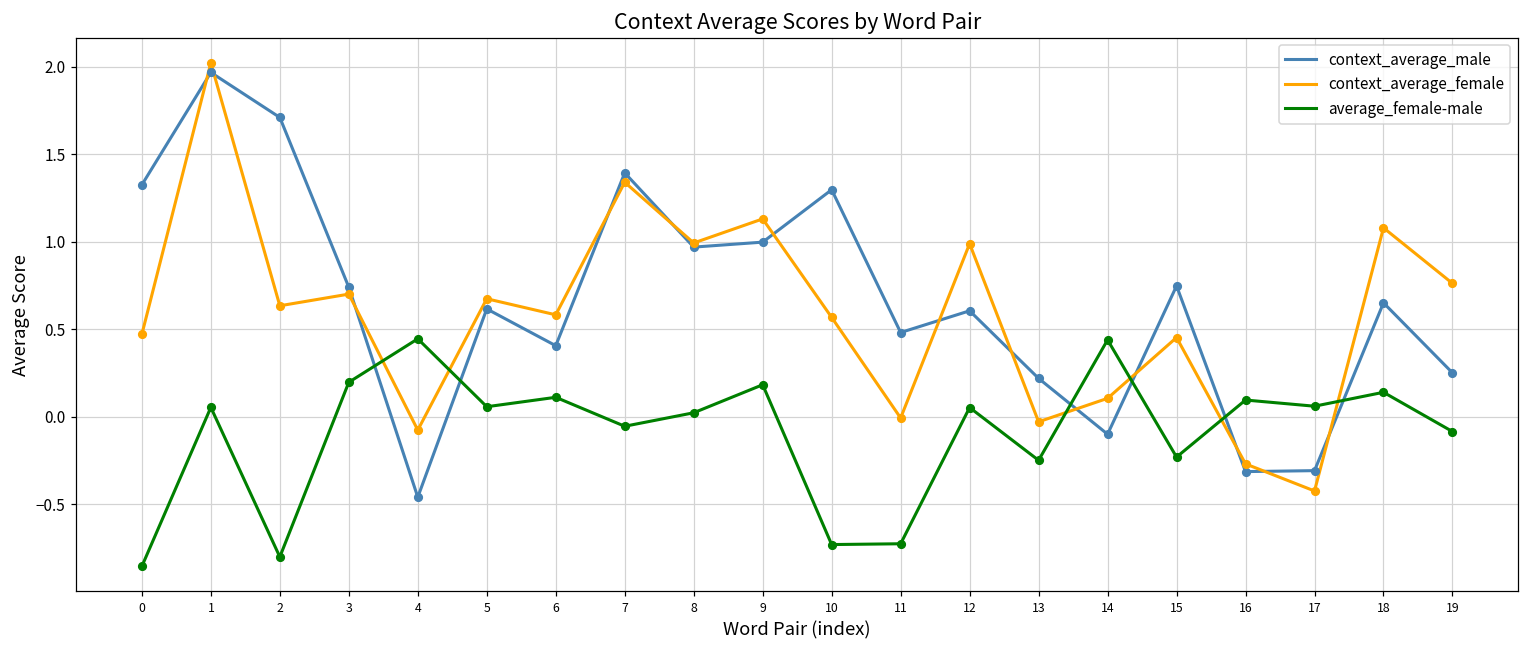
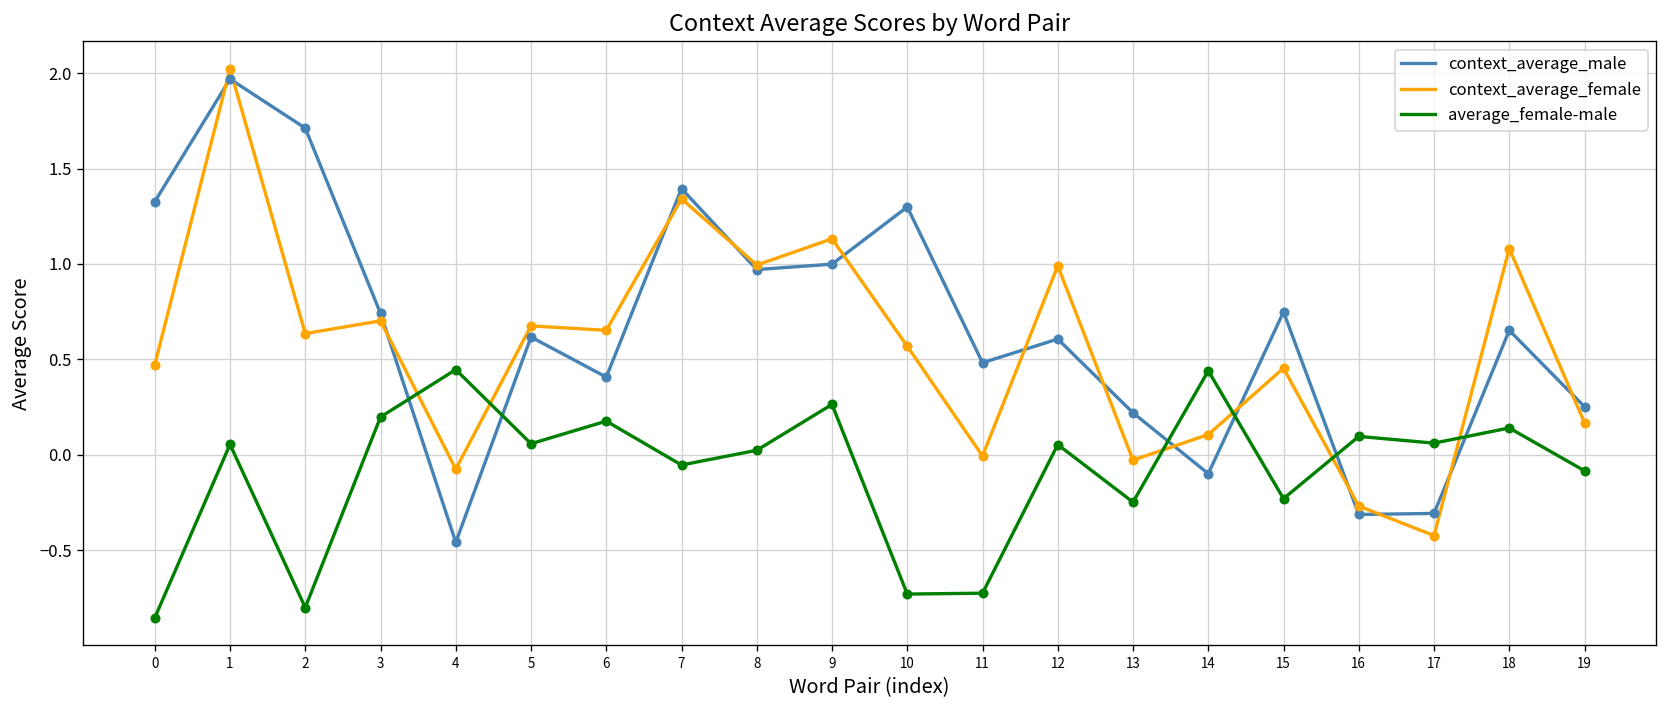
  {
    "context_average_male": {
      "0": 1.33,
      "1": 1.97,
      "2": 1.71,
      "3": 0.74,
      "4": -0.46,
      "5": 0.62,
      "6": 0.41,
      "7": 1.39,
      "8": 0.97,
      "9": 1.00,
      "10": 1.30,
      "11": 0.48,
      "12": 0.61,
      "13": 0.22,
      "14": -0.10,
      "15": 0.75,
      "16": -0.31,
      "17": -0.31,
      "18": 0.65,
      "19": 0.25
    },
    "context_average_female": {
      "0": 0.47,
      "1": 2.02,
      "2": 0.64,
      "3": 0.70,
      "4": -0.08,
      "5": 0.68,
-     "6": 0.58,
+     "6": 0.65,
      "7": 1.34,
      "8": 0.99,
      "9": 1.13,
      "10": 0.57,
      "11": -0.01,
      "12": 0.99,
      "13": -0.03,
      "14": 0.11,
      "15": 0.45,
      "16": -0.27,
      "17": -0.42,
      "18": 1.08,
-     "19": 0.76
+     "19": 0.17
    },
    "average_female-male": {
      "0": -0.85,
      "1": 0.05,
      "2": -0.80,
      "3": 0.20,
      "4": 0.45,
      "5": 0.06,
-     "6": 0.11,
+     "6": 0.18,
      "7": -0.05,
      "8": 0.02,
-     "9": 0.18,
+     "9": 0.26,
      "10": -0.73,
      "11": -0.73,
      "12": 0.05,
      "13": -0.25,
      "14": 0.44,
      "15": -0.23,
      "16": 0.10,
      "17": 0.06,
      "18": 0.14,
      "19": -0.08
    }
  }
